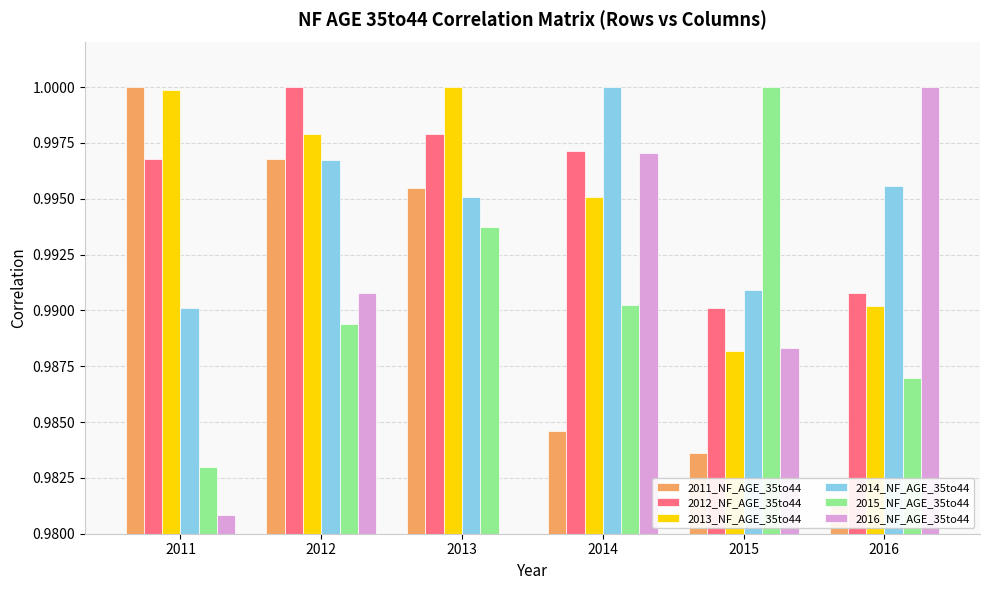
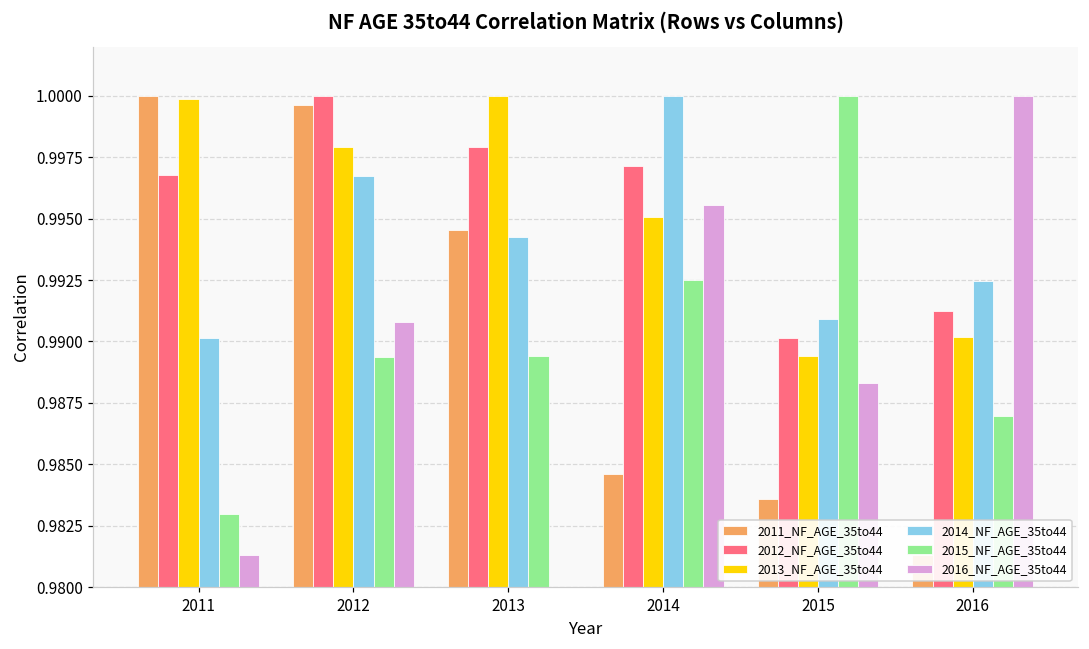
  {
    "2011_NF_AGE_35to44": {
      "2011": 1.0000,
-     "2012": 0.9968,
-     "2013": 0.9955,
+     "2012": 0.9996,
+     "2013": 0.9945,
      "2014": 0.9846,
      "2015": 0.9836
    },
    "2012_NF_AGE_35to44": {
      "2011": 0.9968,
      "2012": 1.0000,
      "2013": 0.9979,
      "2014": 0.9971,
      "2015": 0.9901,
-     "2016": 0.9908
+     "2016": 0.9913
    },
    "2013_NF_AGE_35to44": {
      "2011": 0.9999,
      "2012": 0.9979,
      "2013": 1.0000,
      "2014": 0.9951,
-     "2015": 0.9882,
+     "2015": 0.9894,
      "2016": 0.9902
    },
    "2014_NF_AGE_35to44": {
      "2011": 0.9901,
      "2012": 0.9967,
-     "2013": 0.9951,
+     "2013": 0.9943,
      "2014": 1.0000,
      "2015": 0.9909,
-     "2016": 0.9956
+     "2016": 0.9924
    },
    "2015_NF_AGE_35to44": {
      "2011": 0.9830,
      "2012": 0.9894,
-     "2013": 0.9938,
-     "2014": 0.9902,
+     "2013": 0.9894,
+     "2014": 0.9925,
      "2015": 1.0000,
      "2016": 0.9870
    },
    "2016_NF_AGE_35to44": {
-     "2011": 0.9808,
+     "2011": 0.9813,
      "2012": 0.9908,
-     "2014": 0.9971,
+     "2014": 0.9956,
      "2015": 0.9883,
      "2016": 1.0000
    }
  }
